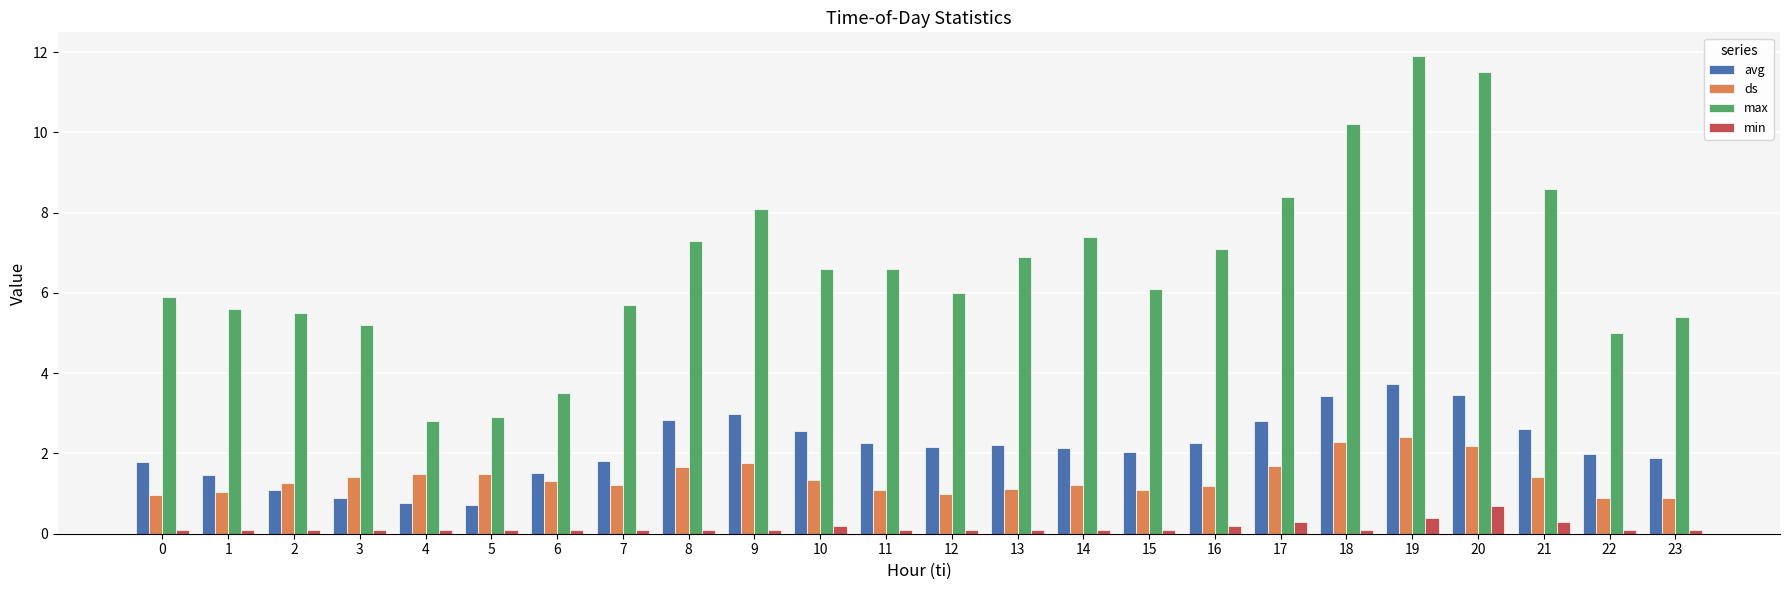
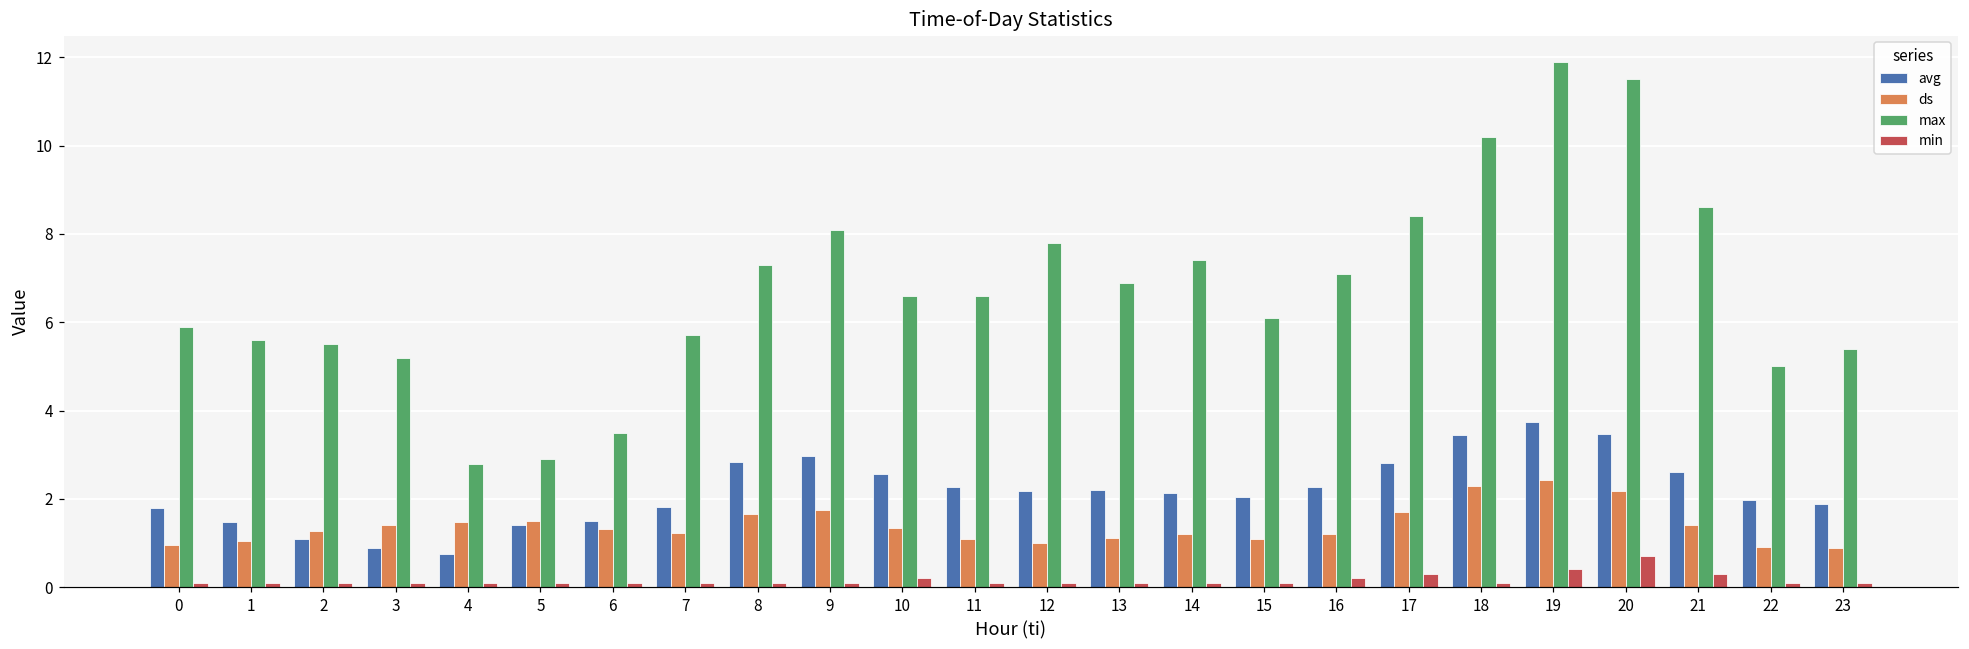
  {
    "avg": {
      "0": 1.8,
      "1": 1.5,
      "2": 1.1,
      "3": 0.9,
      "4": 0.8,
-     "5": 0.7,
+     "5": 1.4,
      "6": 1.5,
      "7": 1.8,
      "8": 2.8,
      "9": 3.0,
      "10": 2.6,
      "11": 2.3,
      "12": 2.2,
      "13": 2.2,
      "14": 2.1,
      "15": 2.0,
      "16": 2.3,
      "17": 2.8,
      "18": 3.4,
      "19": 3.7,
      "20": 3.5,
      "21": 2.6,
      "22": 2.0,
      "23": 1.9
    },
    "max": {
      "0": 5.9,
      "1": 5.6,
      "2": 5.5,
      "3": 5.2,
      "4": 2.8,
      "5": 2.9,
      "6": 3.5,
      "7": 5.7,
      "8": 7.3,
      "9": 8.1,
      "10": 6.6,
      "11": 6.6,
-     "12": 6.0,
+     "12": 7.8,
      "13": 6.9,
      "14": 7.4,
      "15": 6.1,
      "16": 7.1,
      "17": 8.4,
      "18": 10.2,
      "19": 11.9,
      "20": 11.5,
      "21": 8.6,
      "22": 5.0,
      "23": 5.4
    }
  }
